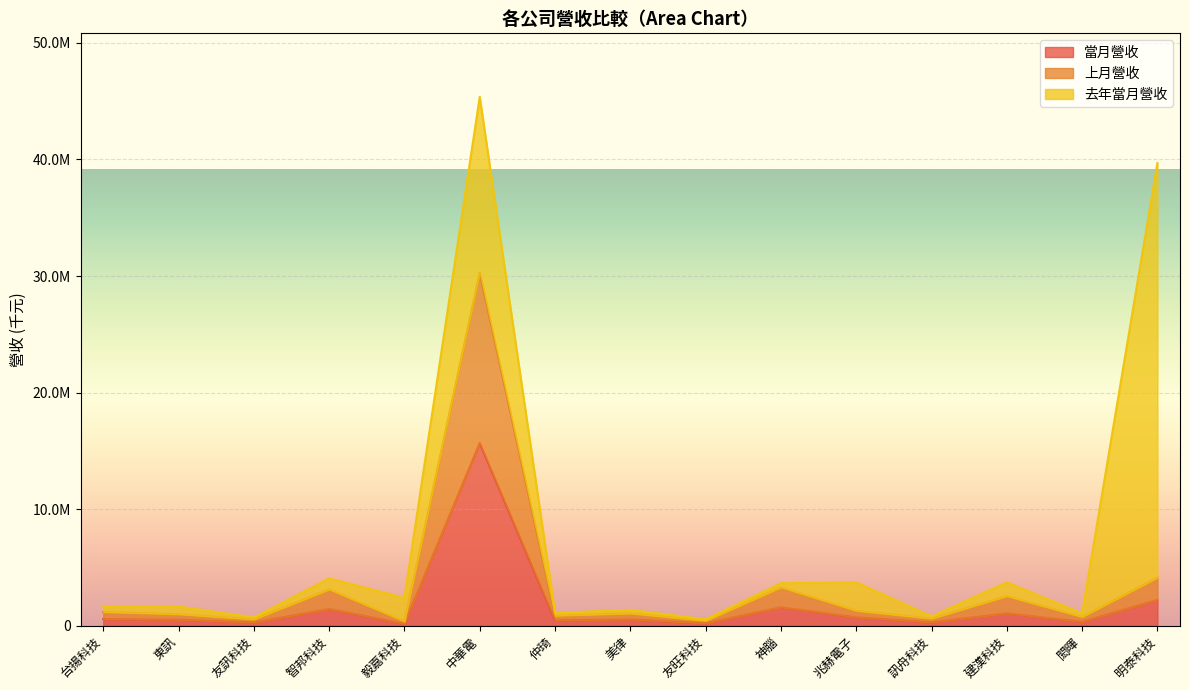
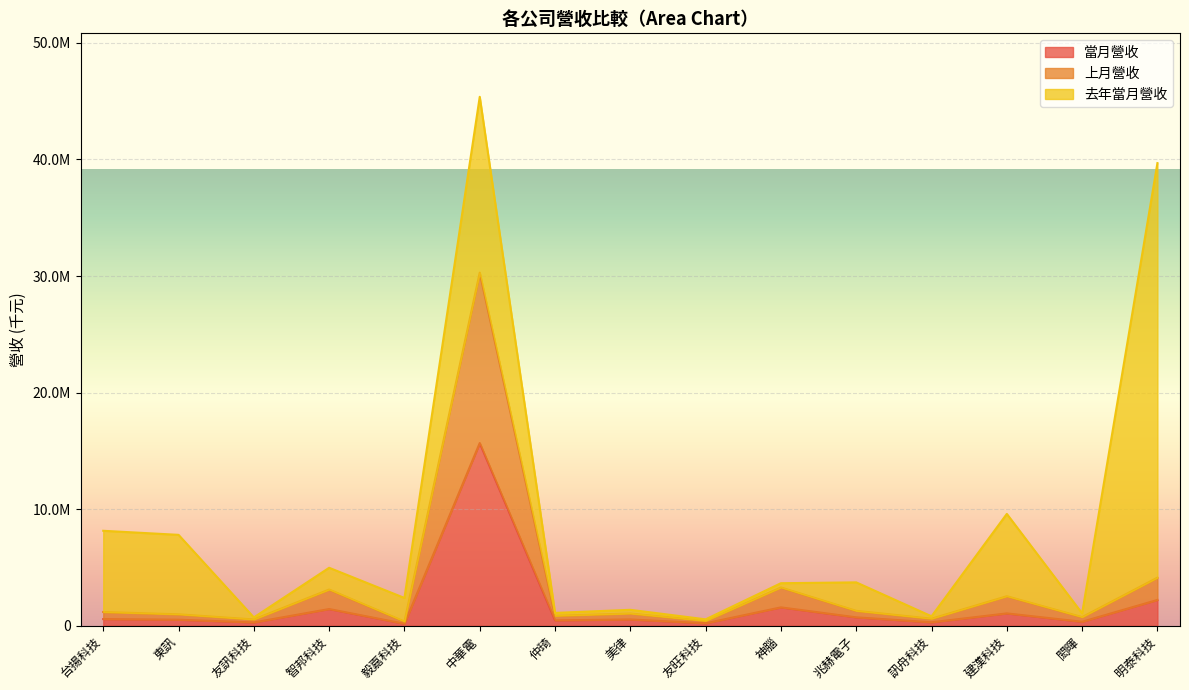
  {
    "去年當月營收": {
-     "台揚科技": 400000,
-     "東訊": 700000,
-     "智邦科技": 1000000,
+     "台揚科技": 7000000,
+     "東訊": 6800000,
+     "智邦科技": 1900000,
      "毅嘉科技": 2000000,
      "中華電": 15100000,
      "仲琦": 200000,
      "美律": 300000,
      "神腦": 400000,
      "兆赫電子": 2400000,
-     "建漢科技": 1200000,
+     "建漢科技": 7100000,
      "閎暉": 300000,
      "明泰科技": 35600000
    }
  }
